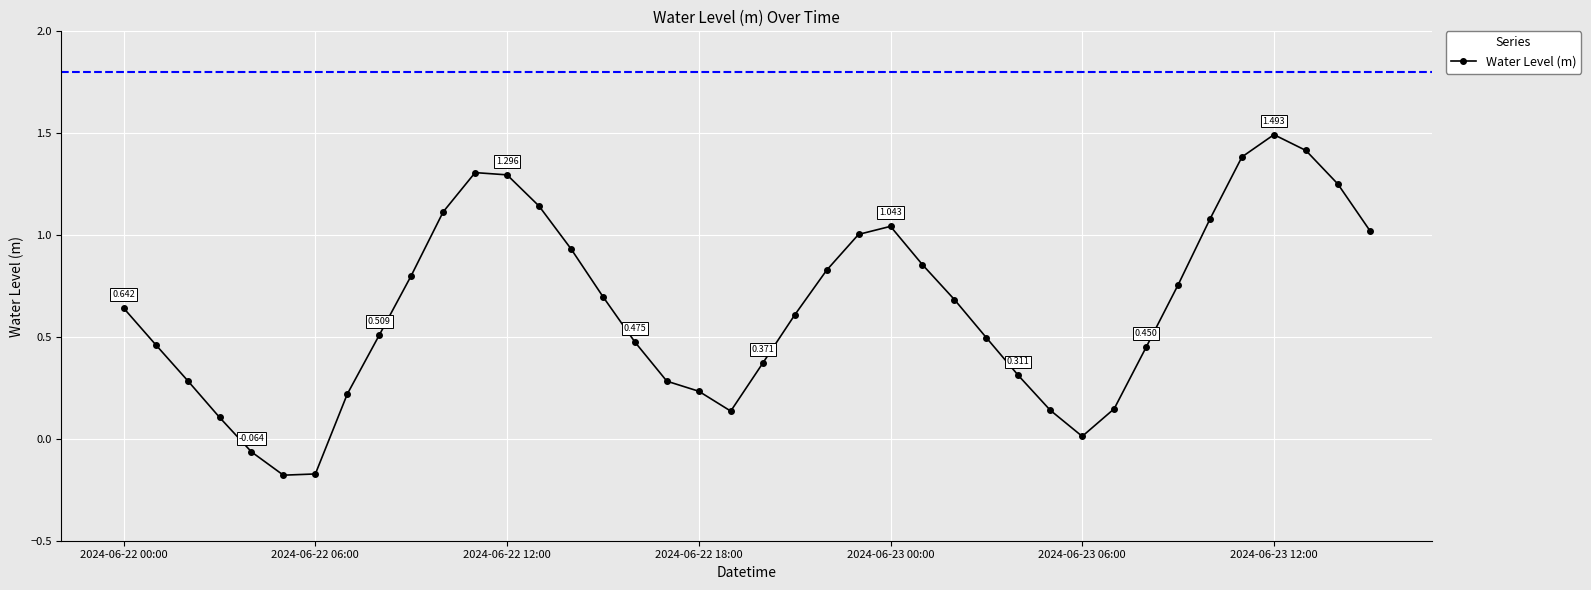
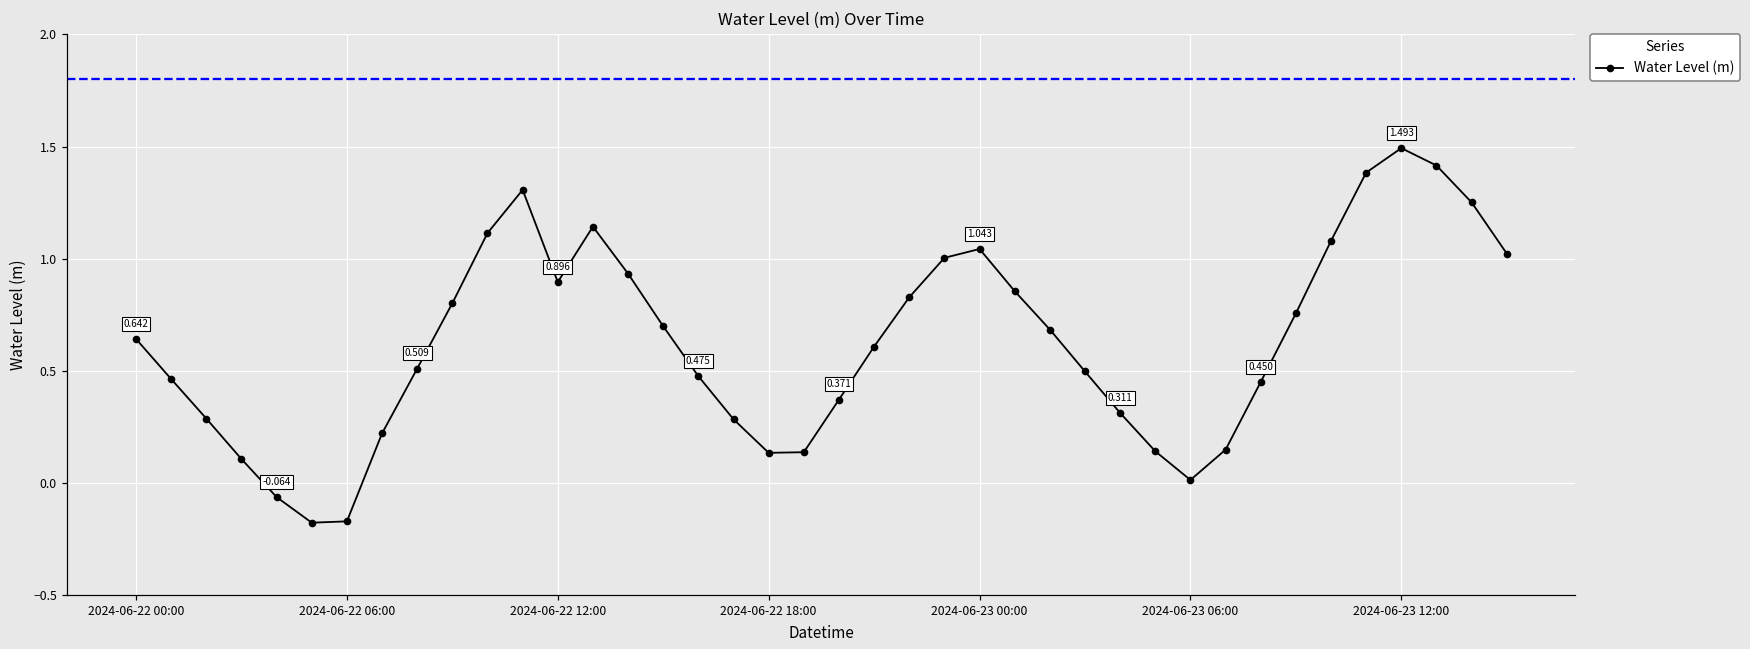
  {
-   "2024-06-22 12:00": 1.296,
-   "2024-06-22 18:00": 0.23
+   "2024-06-22 12:00": 0.896,
+   "2024-06-22 18:00": 0.13
  }
